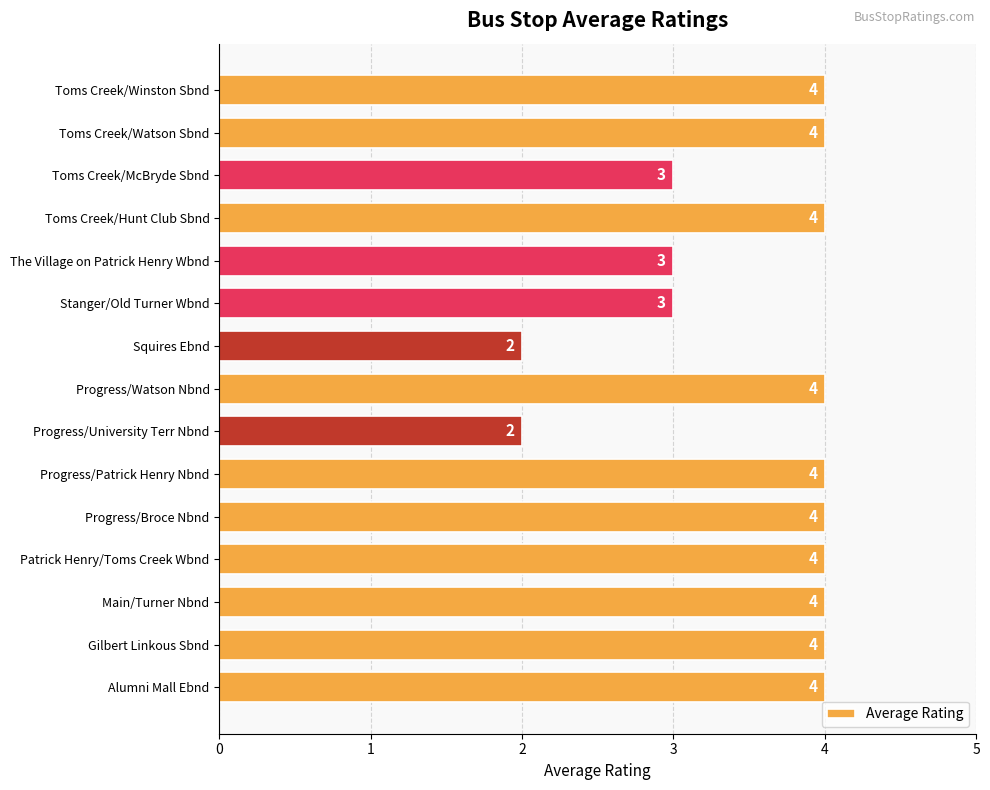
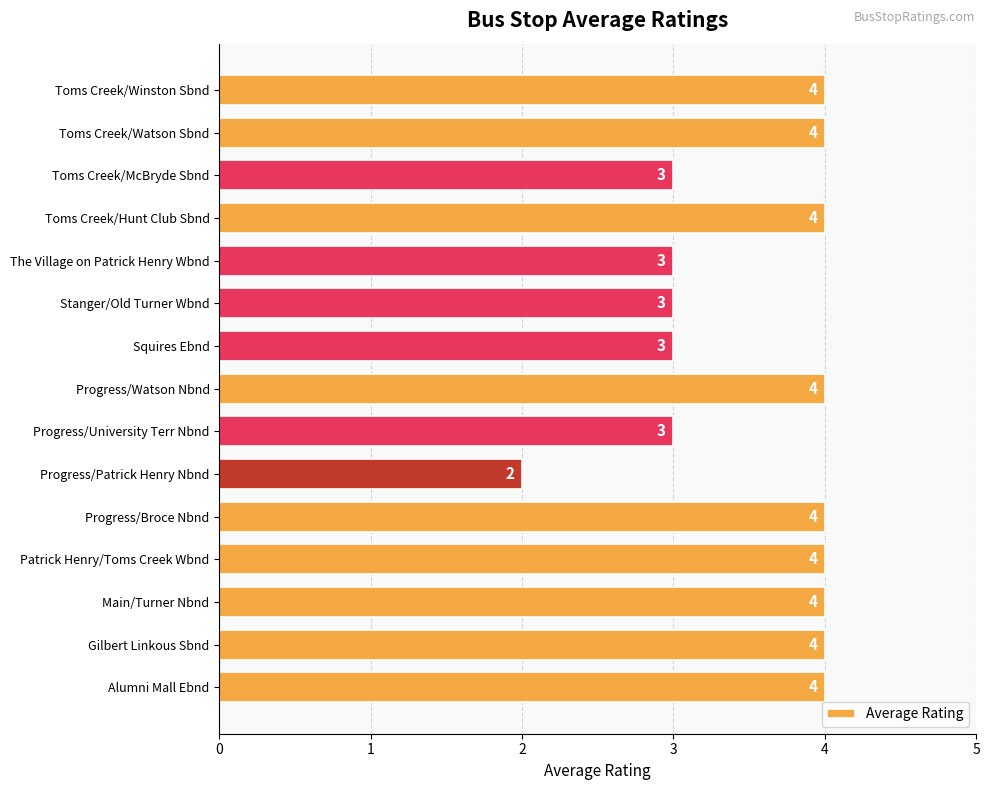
  {
    "Toms Creek/Winston Sbnd": 4,
    "Toms Creek/Watson Sbnd": 4,
    "Toms Creek/McBryde Sbnd": 3,
    "Toms Creek/Hunt Club Sbnd": 4,
    "The Village on Patrick Henry Wbnd": 3,
    "Stanger/Old Turner Wbnd": 3,
-   "Squires Ebnd": 2,
+   "Squires Ebnd": 3,
    "Progress/Watson Nbnd": 4,
-   "Progress/University Terr Nbnd": 2,
-   "Progress/Patrick Henry Nbnd": 4,
+   "Progress/University Terr Nbnd": 3,
+   "Progress/Patrick Henry Nbnd": 2,
    "Progress/Broce Nbnd": 4,
    "Patrick Henry/Toms Creek Wbnd": 4,
    "Main/Turner Nbnd": 4,
    "Gilbert Linkous Sbnd": 4,
    "Alumni Mall Ebnd": 4
  }
